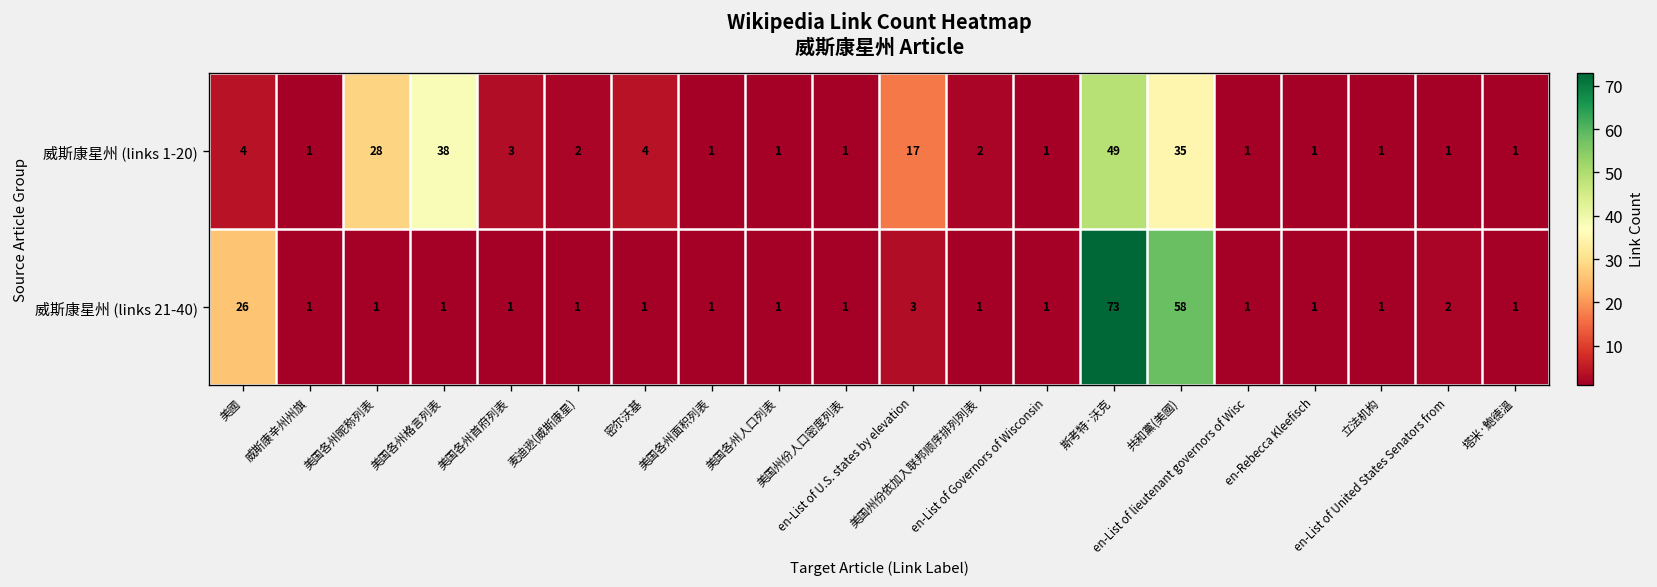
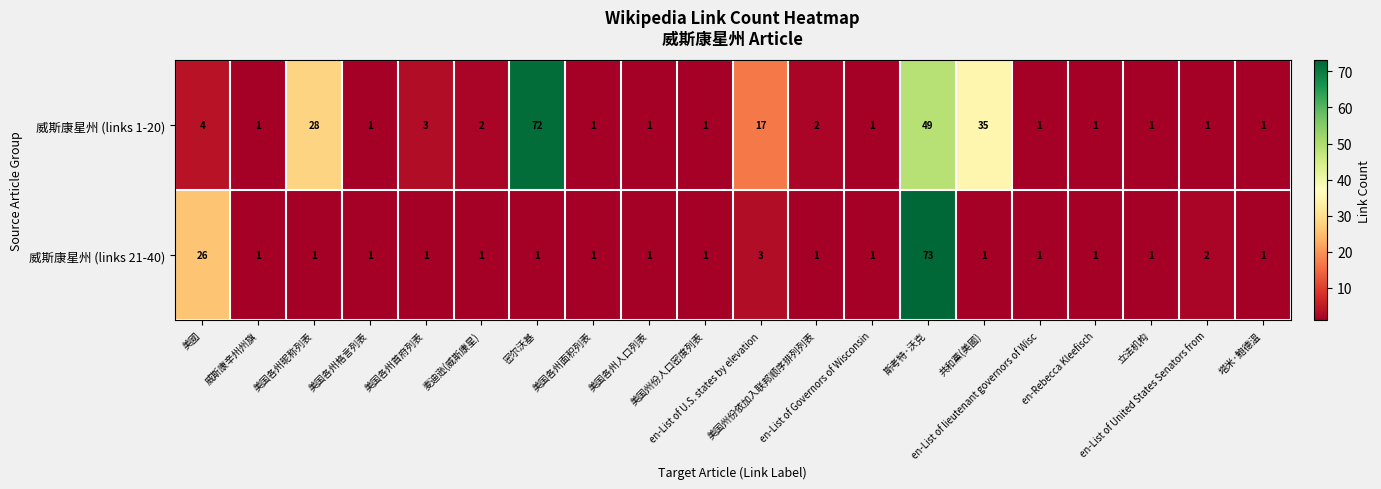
  {
    "威斯康星州 (links 1-20)": {
      "美國": 4,
      "威斯康辛州州旗": 1,
      "美国各州昵称列表": 28,
-     "美国各州格言列表": 38,
+     "美国各州格言列表": 1,
      "美国各州首府列表": 3,
      "麦迪逊(威斯康星)": 2,
-     "密尔沃基": 4,
+     "密尔沃基": 72,
      "美国各州面积列表": 1,
      "美国各州人口列表": 1,
      "美国州份人口密度列表": 1,
      "en-List of U.S. states by elevation": 17,
      "美国州份依加入联邦顺序排列列表": 2,
      "en-List of Governors of Wisconsin": 1,
      "斯考特·沃克": 49,
      "共和黨(美國)": 35,
      "en-List of lieutenant governors of Wisc": 1,
      "en-Rebecca Kleefisch": 1,
      "立法机构": 1,
      "en-List of United States Senators from": 1,
      "塔米·鮑德溫": 1
    },
    "威斯康星州 (links 21-40)": {
      "美國": 26,
      "威斯康辛州州旗": 1,
      "美国各州昵称列表": 1,
      "美国各州格言列表": 1,
      "美国各州首府列表": 1,
      "麦迪逊(威斯康星)": 1,
      "密尔沃基": 1,
      "美国各州面积列表": 1,
      "美国各州人口列表": 1,
      "美国州份人口密度列表": 1,
      "en-List of U.S. states by elevation": 3,
      "美国州份依加入联邦顺序排列列表": 1,
      "en-List of Governors of Wisconsin": 1,
      "斯考特·沃克": 73,
-     "共和黨(美國)": 58,
+     "共和黨(美國)": 1,
      "en-List of lieutenant governors of Wisc": 1,
      "en-Rebecca Kleefisch": 1,
      "立法机构": 1,
      "en-List of United States Senators from": 2,
      "塔米·鮑德溫": 1
    }
  }
